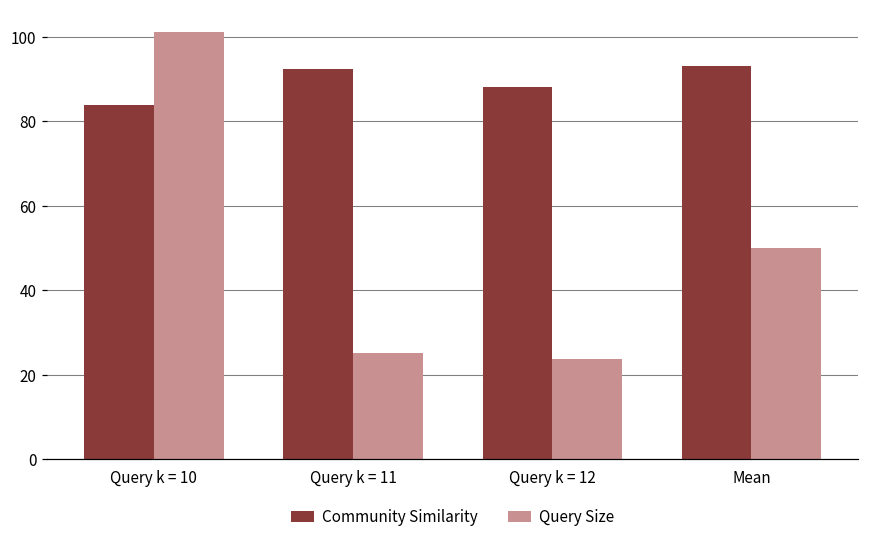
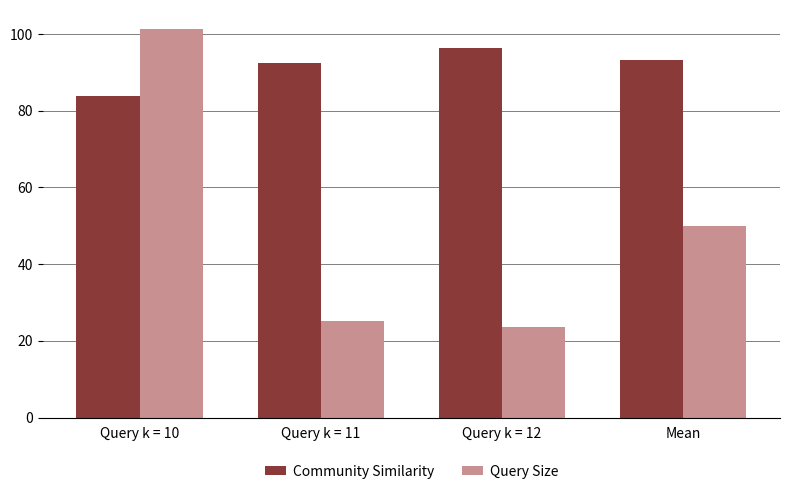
  {
    "Community Similarity": {
      "Query k = 10": 84,
      "Query k = 11": 92,
-     "Query k = 12": 88,
+     "Query k = 12": 96,
      "Mean": 93
    },
    "Query Size": {
      "Query k = 10": 101,
      "Query k = 11": 25,
      "Query k = 12": 24,
      "Mean": 50
    }
  }
